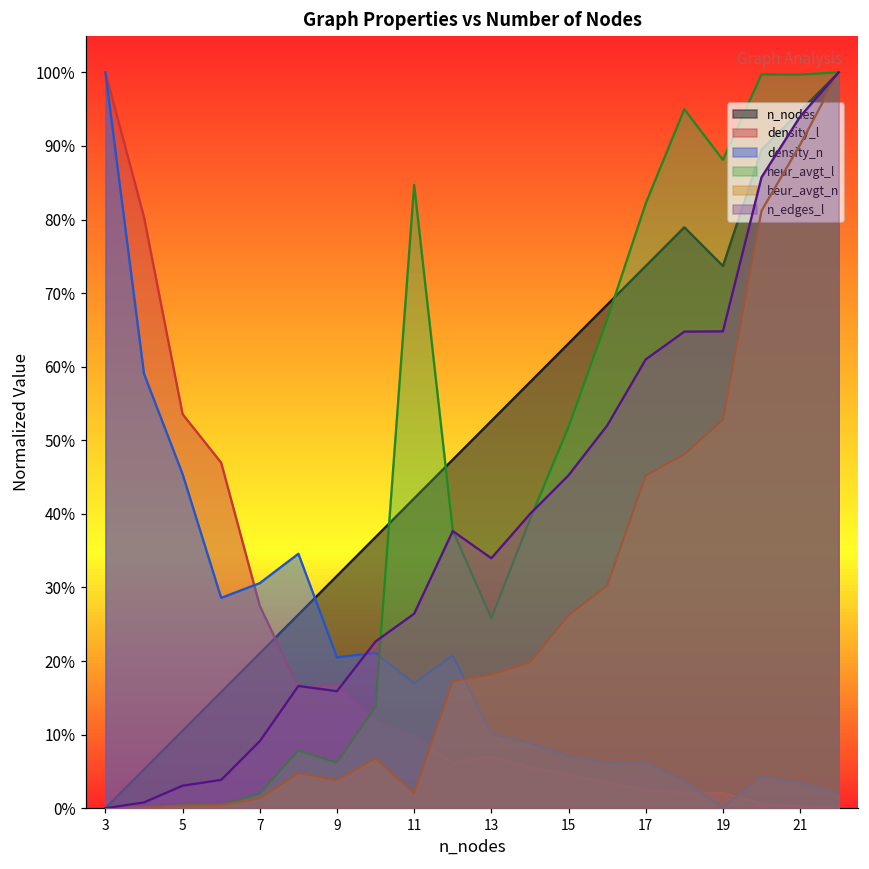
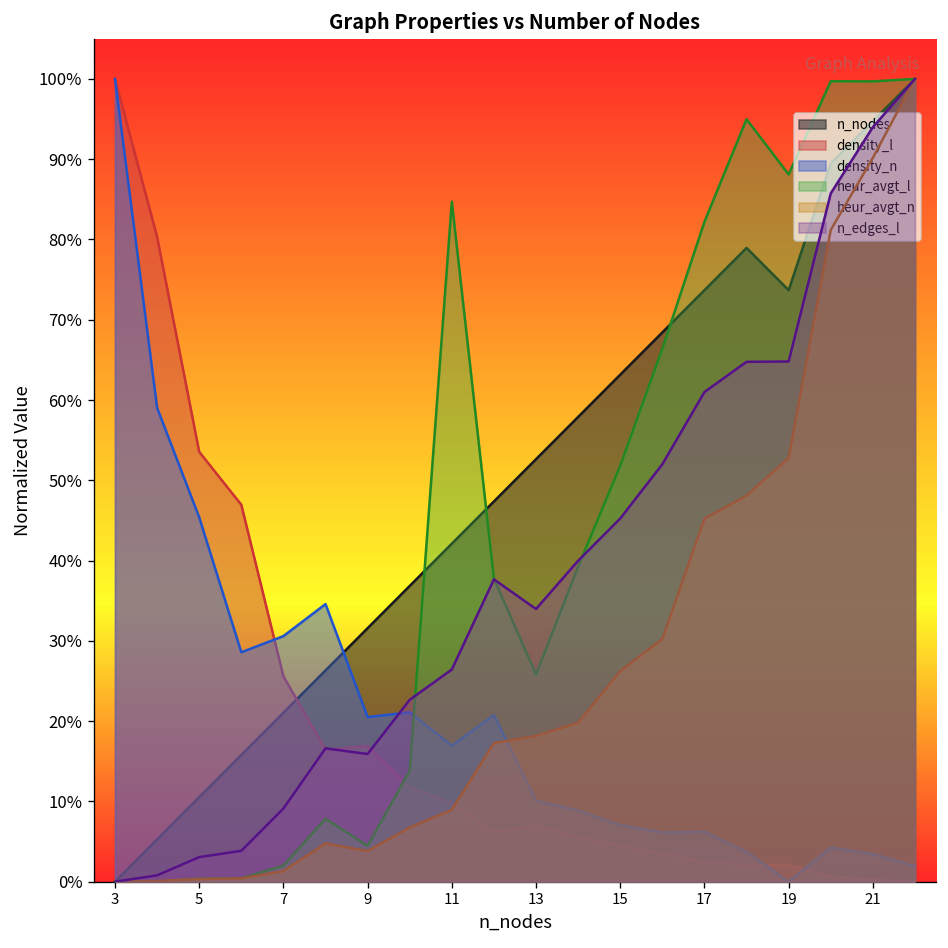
  {
    "n_nodes": {
      "5": "11%",
      "7": "21%",
      "9": "32%",
      "11": "42%",
      "13": "53%",
      "15": "63%",
      "17": "74%",
      "19": "74%"
    },
    "density_l": {
      "5": "54%",
-     "7": "27%",
+     "7": "26%",
      "9": "17%",
      "11": "10%",
      "13": "7%",
      "15": "5%",
      "17": "2%",
      "19": "2%",
      "21": "0%"
    },
    "density_n": {
      "5": "45%",
      "7": "31%",
      "9": "20%",
      "11": "17%",
      "13": "10%",
      "15": "7%",
      "17": "6%",
      "19": "0%",
      "21": "3%"
    },
    "heur_avgt_l": {
      "7": "2%",
-     "9": "6%",
+     "9": "4%",
      "11": "85%",
      "13": "26%",
      "15": "52%",
      "17": "82%",
      "19": "88%",
      "21": "100%"
    },
    "heur_avgt_n": {
      "7": "1%",
      "9": "4%",
-     "11": "2%",
+     "11": "9%",
      "13": "18%",
      "15": "26%",
      "17": "45%",
      "19": "53%"
    },
    "n_edges_l": {
      "5": "3%",
      "7": "9%",
      "9": "16%",
      "11": "26%",
      "13": "34%",
      "15": "45%",
      "17": "61%",
      "19": "65%"
    }
  }
